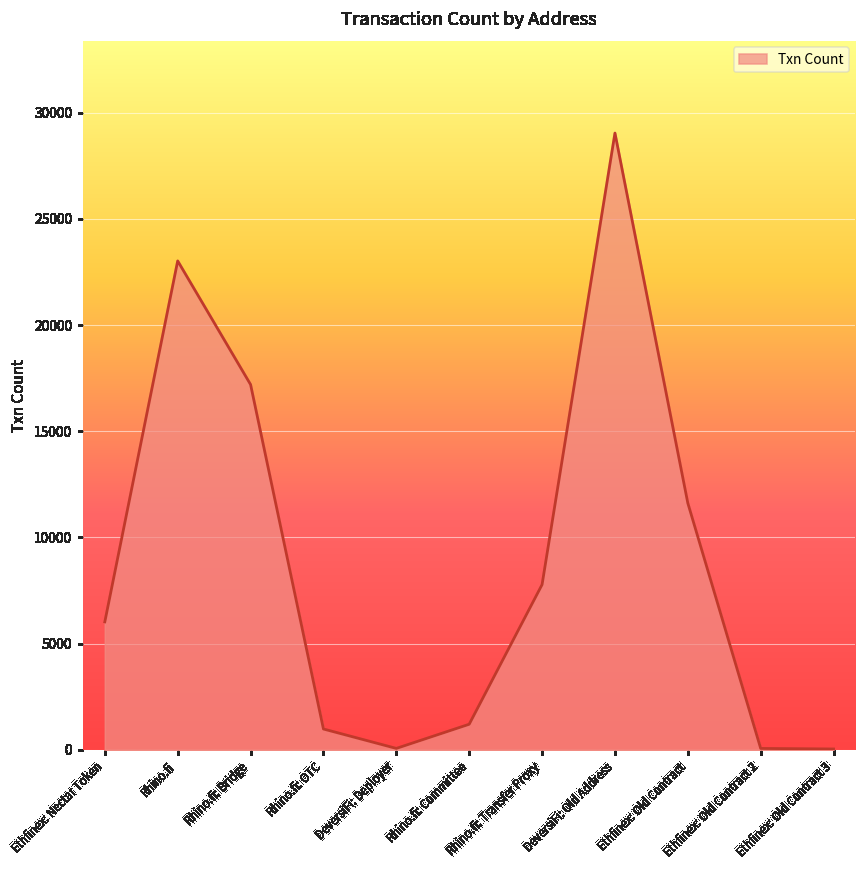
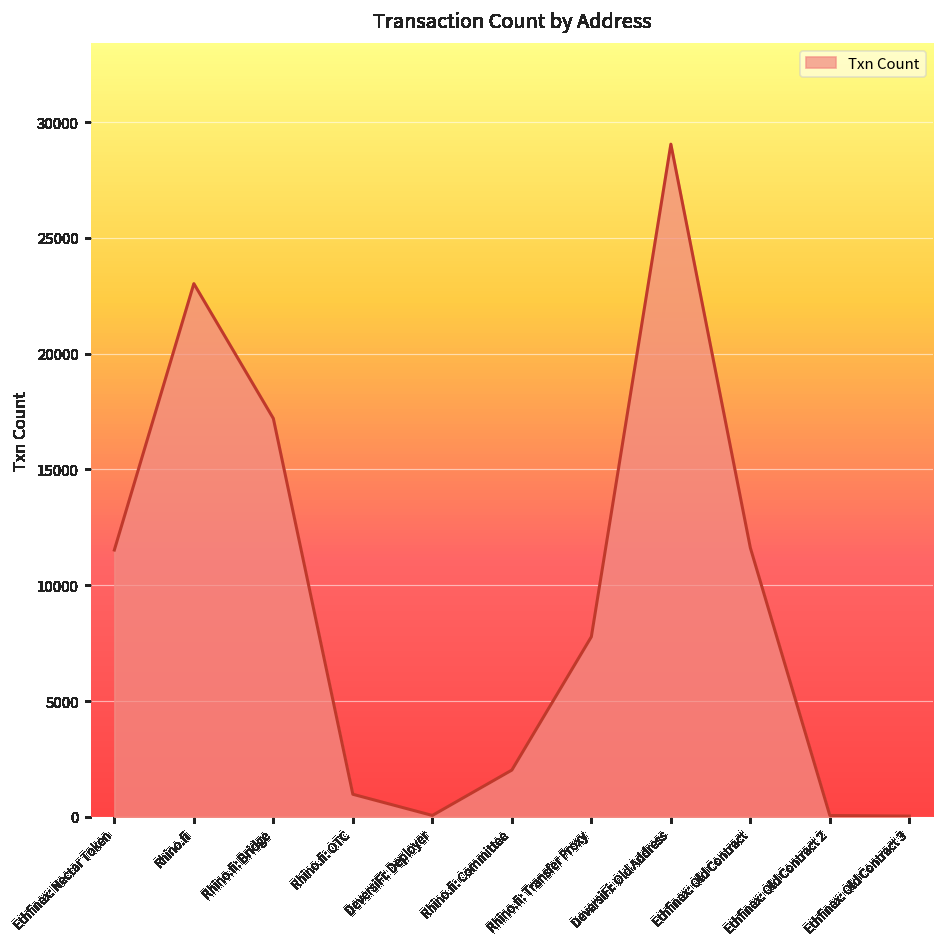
  {
-   "Ethfinex: Nectar Token": 6000,
+   "Ethfinex: Nectar Token": 11500,
    "Rhino.fi": 23000,
    "Rhino.fi: Bridge": 17200,
    "Rhino.fi: OTC": 1000,
    "DeversiFi: Deployer": 100,
-   "Rhino.fi: Committee": 1200,
+   "Rhino.fi: Committee": 2000,
    "Rhino.fi: Transfer Proxy": 7800,
    "DeversiFi: Old Address": 29000,
    "Ethfinex: Old Contract": 11600,
    "Ethfinex: Old Contract 2": 100,
    "Ethfinex: Old Contract 3": 0
  }
